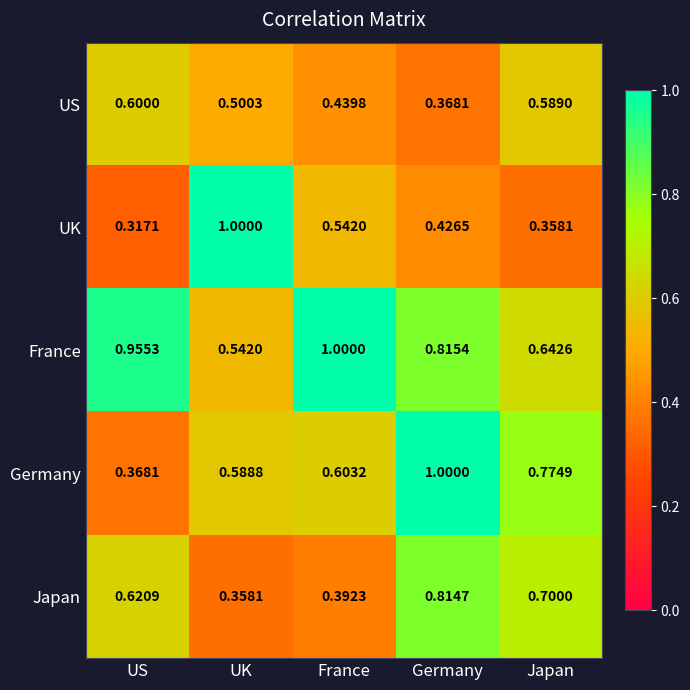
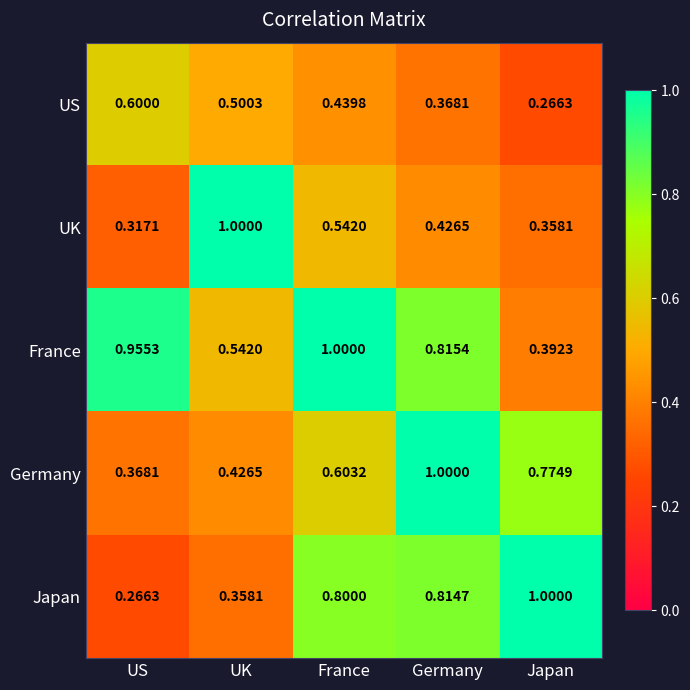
  {
    "US": {
      "US": 0.6000,
      "UK": 0.5003,
      "France": 0.4398,
      "Germany": 0.3681,
-     "Japan": 0.5890
+     "Japan": 0.2663
    },
    "UK": {
      "US": 0.3171,
      "UK": 1.0000,
      "France": 0.5420,
      "Germany": 0.4265,
      "Japan": 0.3581
    },
    "France": {
      "US": 0.9553,
      "UK": 0.5420,
      "France": 1.0000,
      "Germany": 0.8154,
-     "Japan": 0.6426
+     "Japan": 0.3923
    },
    "Germany": {
      "US": 0.3681,
-     "UK": 0.5888,
+     "UK": 0.4265,
      "France": 0.6032,
      "Germany": 1.0000,
      "Japan": 0.7749
    },
    "Japan": {
-     "US": 0.6209,
+     "US": 0.2663,
      "UK": 0.3581,
-     "France": 0.3923,
+     "France": 0.8000,
      "Germany": 0.8147,
-     "Japan": 0.7000
+     "Japan": 1.0000
    }
  }
